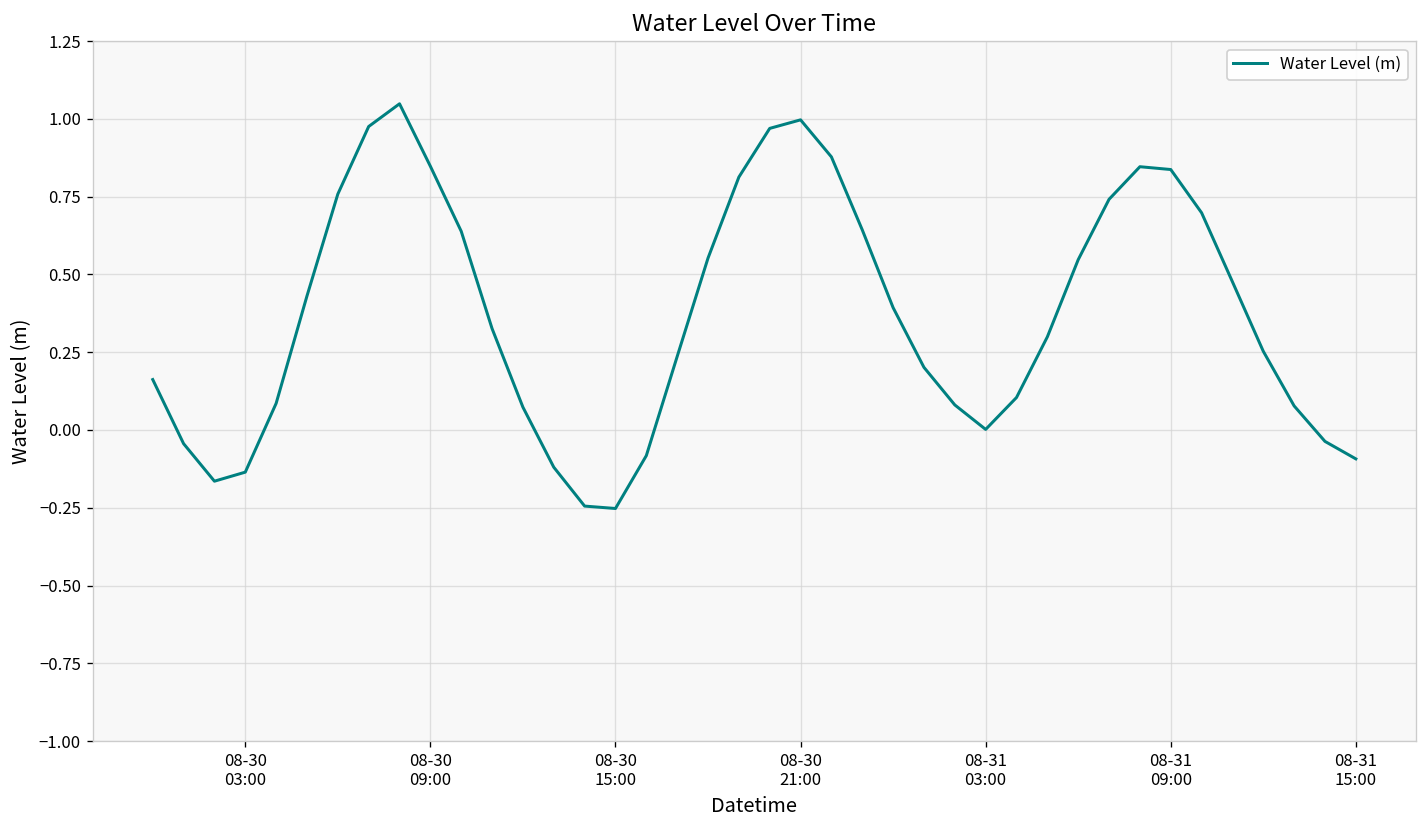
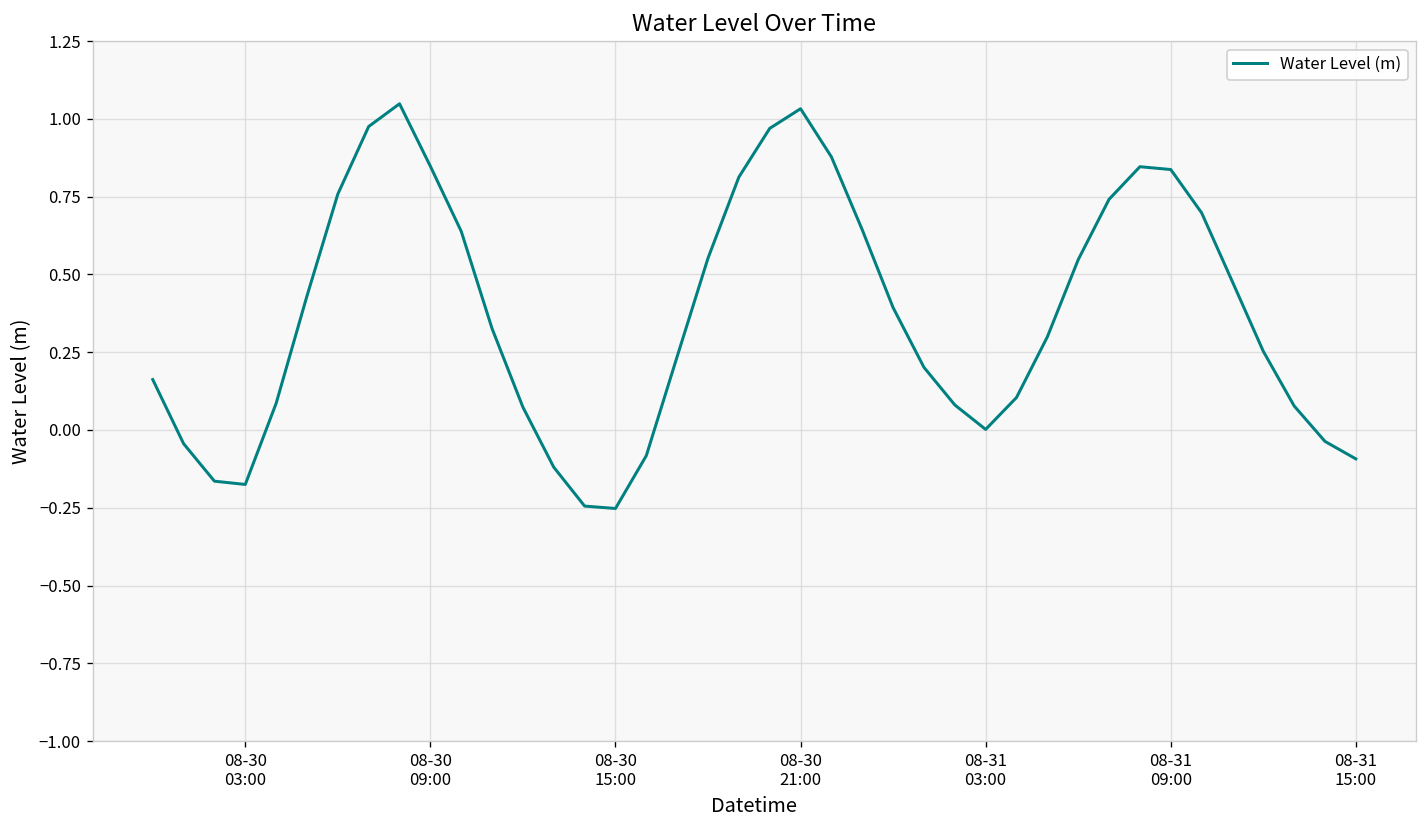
  {
-   "08-30 03:00": -0.14,
+   "08-30 03:00": -0.18,
    "08-30 09:00": 0.85,
    "08-30 15:00": -0.25,
-   "08-30 21:00": 1.00,
+   "08-30 21:00": 1.03,
    "08-31 03:00": 0.00,
    "08-31 09:00": 0.84,
    "08-31 15:00": -0.09
  }
